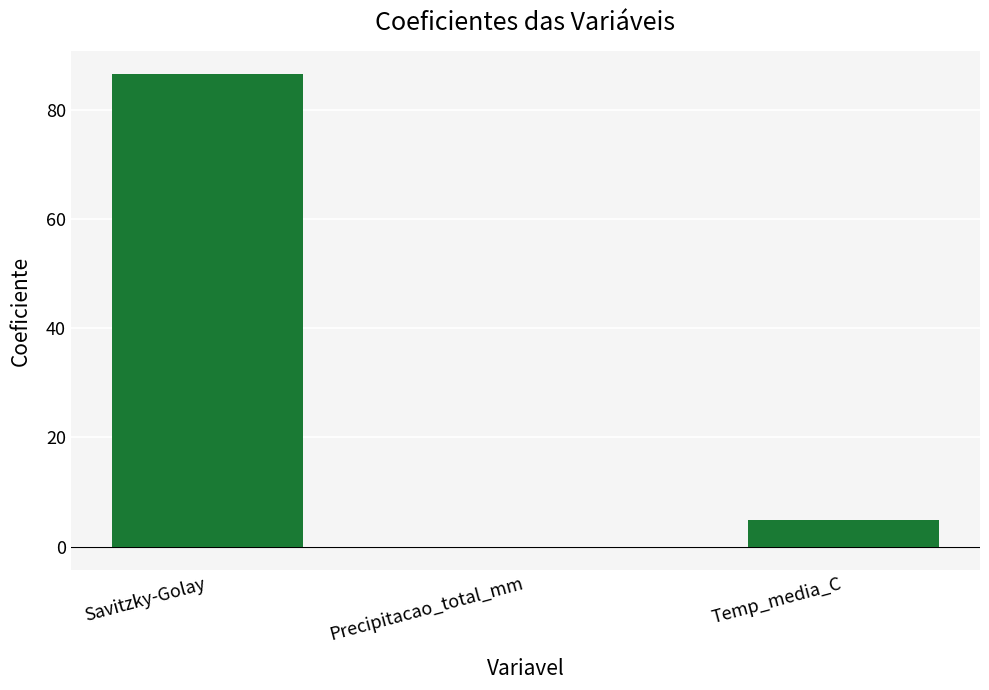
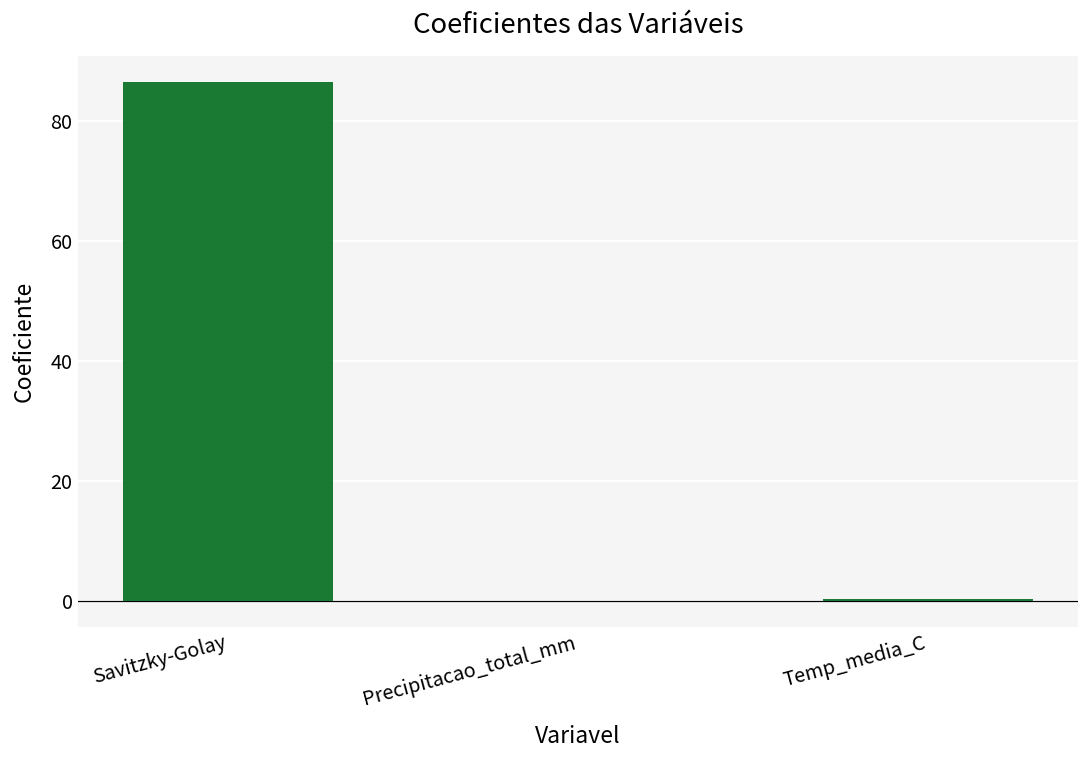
  {
    "Savitzky-Golay": 87,
-   "Temp_media_C": 5
+   "Temp_media_C": 0
  }
